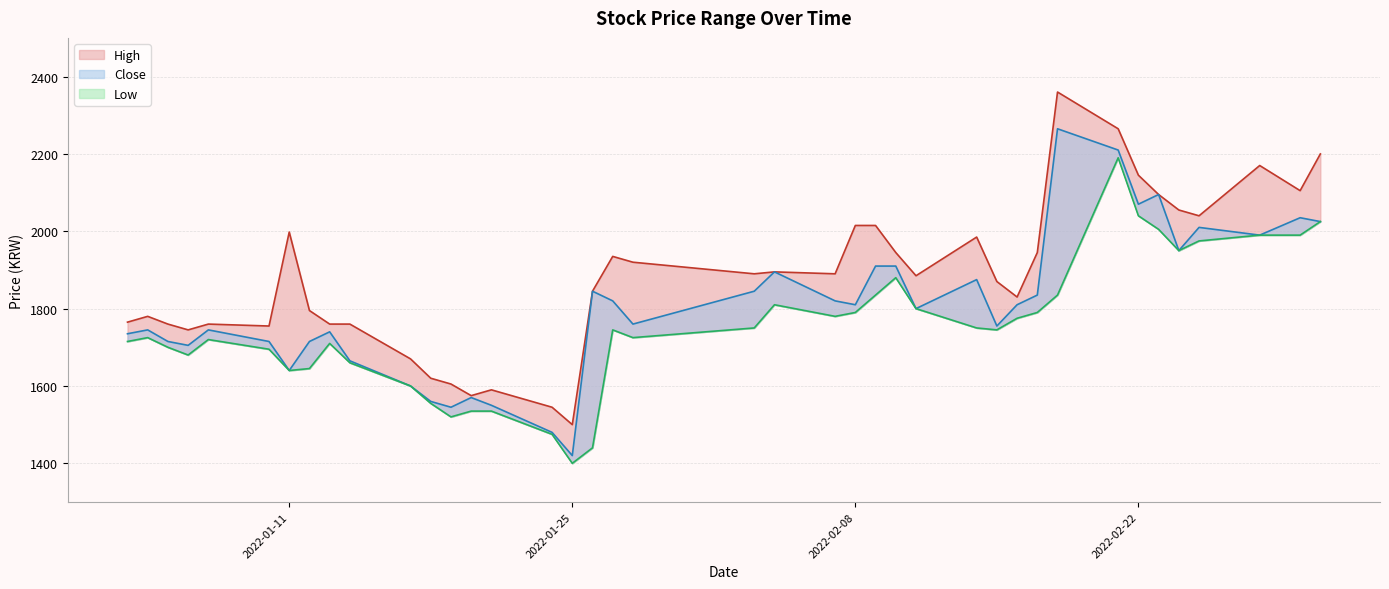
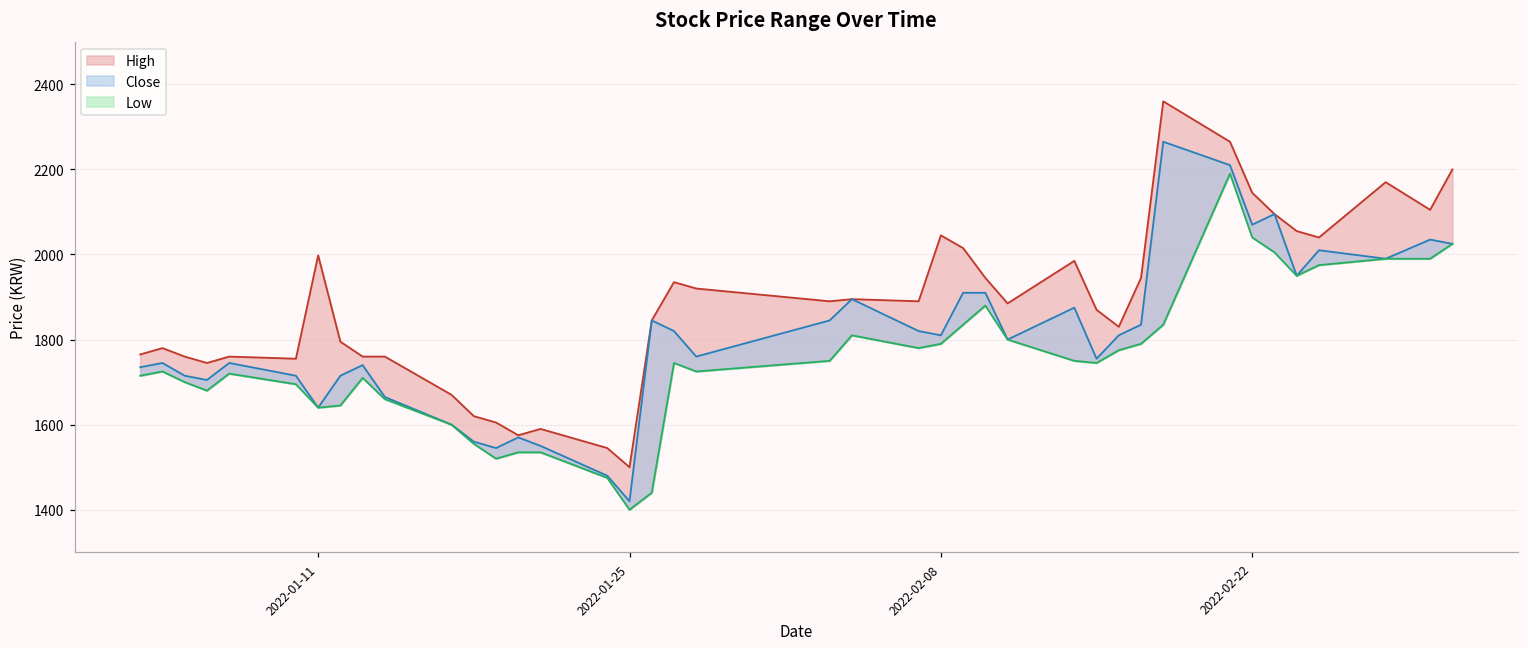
  {
    "High": {
      "2022-01-11": 2000,
      "2022-01-25": 1500,
-     "2022-02-08": 2020,
+     "2022-02-08": 2050,
      "2022-02-22": 2150
    }
  }
